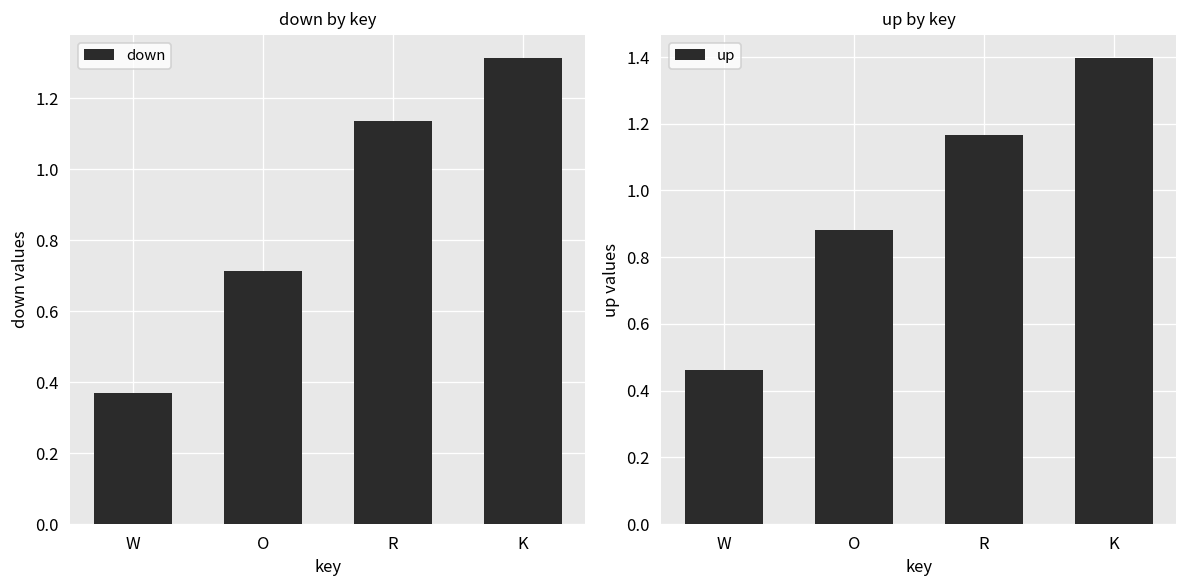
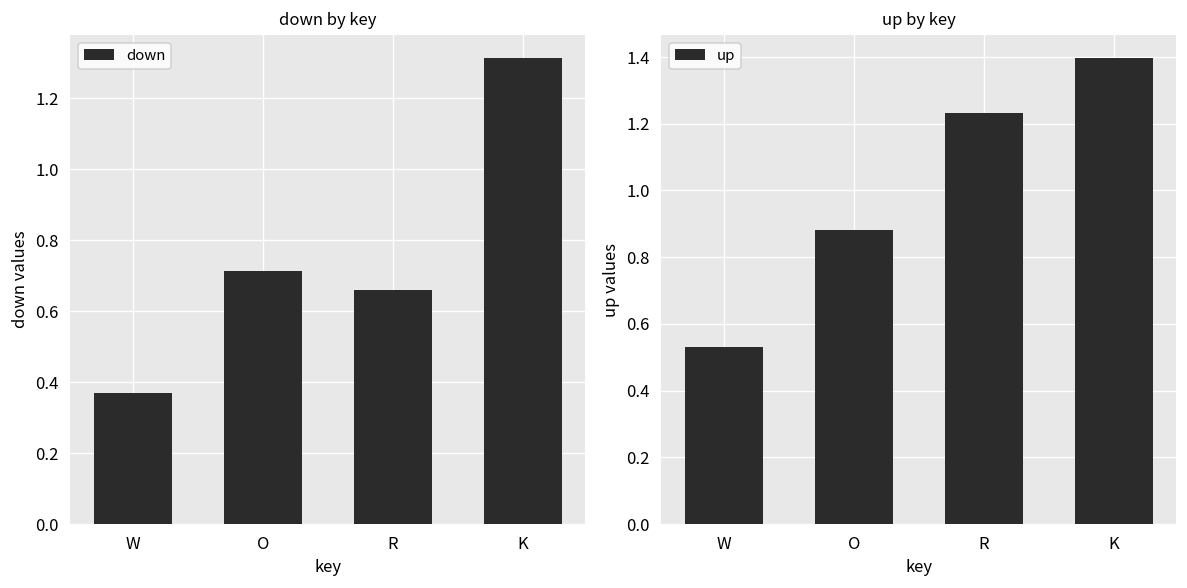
  {
    "down by key": {
      "W": 0.37,
      "O": 0.71,
-     "R": 1.14,
+     "R": 0.66,
      "K": 1.31
    },
    "up by key": {
-     "W": 0.46,
+     "W": 0.53,
      "O": 0.88,
-     "R": 1.17,
+     "R": 1.23,
      "K": 1.40
    }
  }
